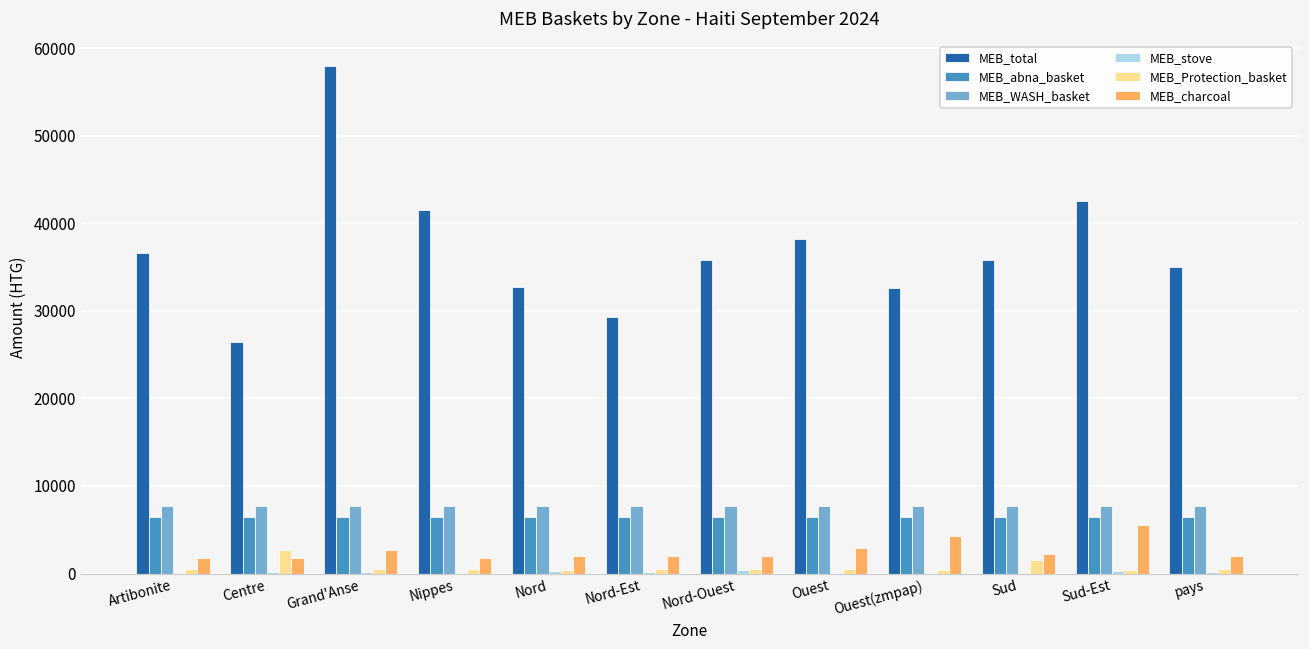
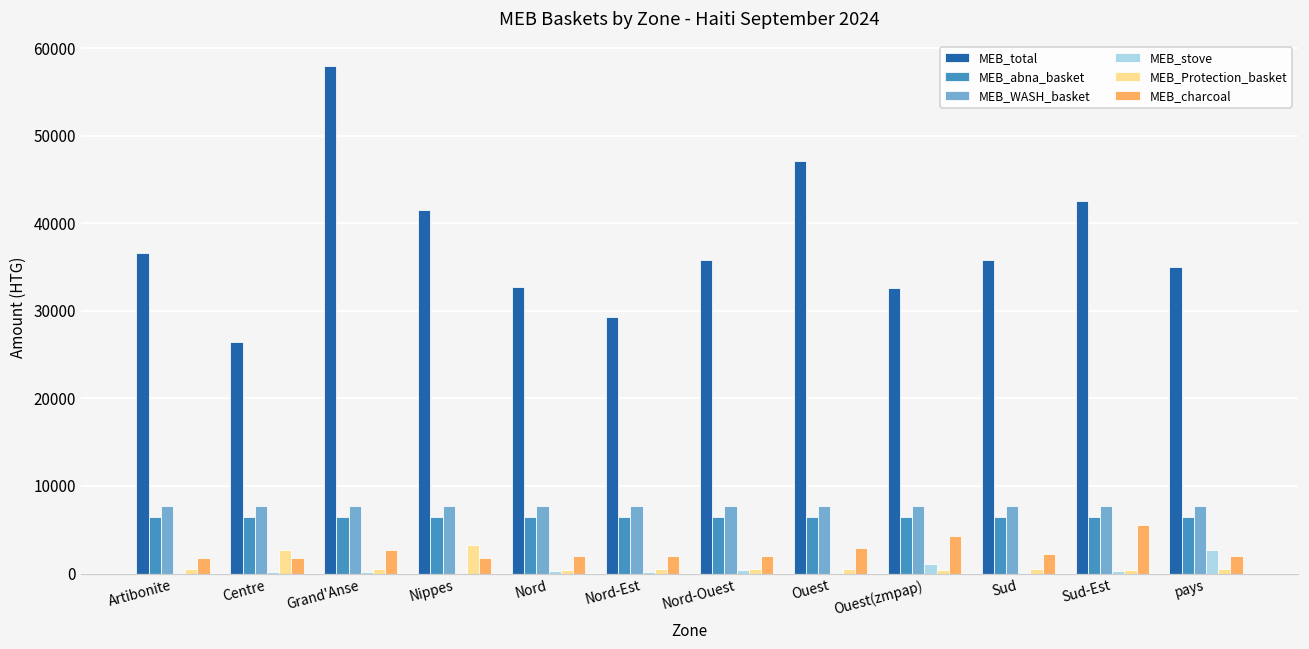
  {
    "MEB_total": {
      "Artibonite": 37000,
      "Centre": 26000,
      "Grand'Anse": 58000,
      "Nippes": 42000,
      "Nord": 33000,
      "Nord-Est": 29000,
      "Nord-Ouest": 36000,
-     "Ouest": 38000,
+     "Ouest": 47000,
      "Ouest(zmpap)": 33000,
      "Sud": 36000,
      "Sud-Est": 43000,
      "pays": 35000
    },
    "MEB_stove": {
      "Nord-Ouest": 0,
-     "Ouest(zmpap)": 0,
-     "pays": 0
+     "Ouest(zmpap)": 1000,
+     "pays": 3000
    },
    "MEB_Protection_basket": {
      "Artibonite": 0,
      "Centre": 3000,
      "Grand'Anse": 0,
-     "Nippes": 0,
+     "Nippes": 3000,
      "Nord": 0,
      "Nord-Est": 0,
      "Nord-Ouest": 0,
      "Ouest": 0,
      "Ouest(zmpap)": 0,
-     "Sud": 2000,
+     "Sud": 1000,
      "Sud-Est": 0,
      "pays": 0
    },
    "MEB_charcoal": {
      "Artibonite": 2000,
      "Centre": 2000,
      "Grand'Anse": 3000,
      "Nippes": 2000,
      "Nord": 2000,
      "Nord-Est": 2000,
      "Nord-Ouest": 2000,
      "Ouest": 3000,
      "Ouest(zmpap)": 4000,
      "Sud": 2000,
      "Sud-Est": 6000,
      "pays": 2000
    }
  }
